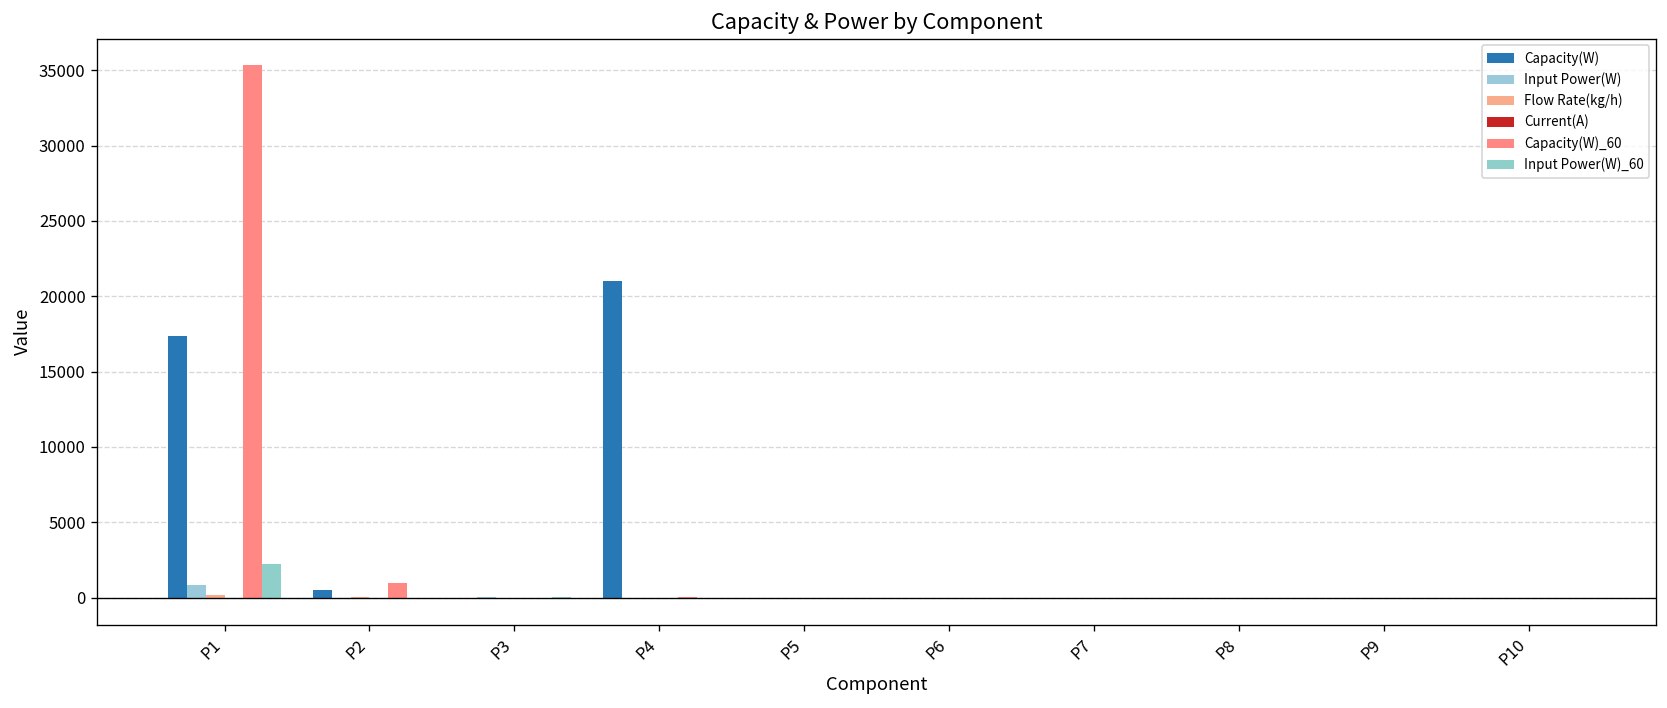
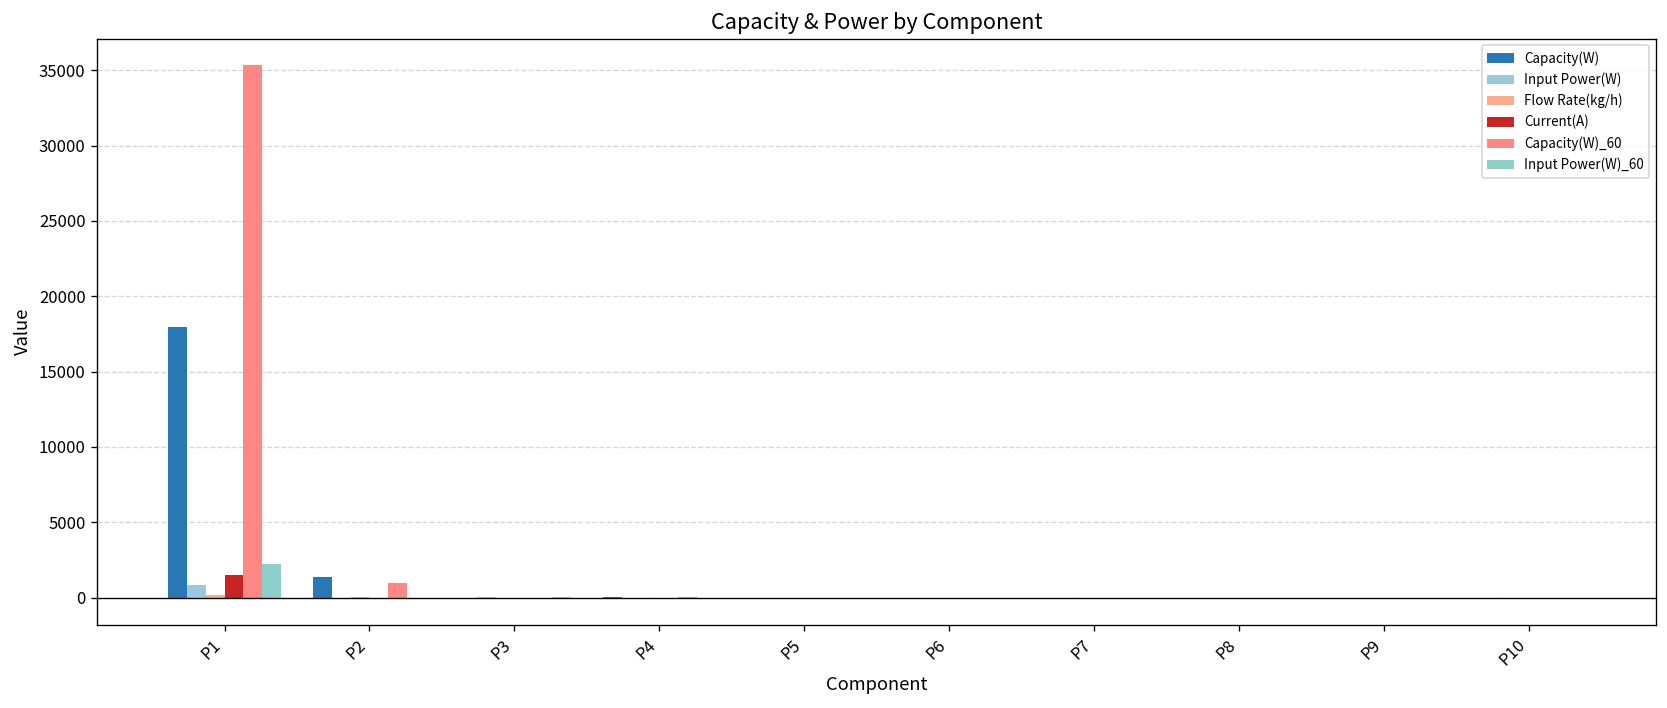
  {
    "Capacity(W)": {
-     "P1": 17300,
-     "P2": 500,
-     "P4": 21000
+     "P1": 18000,
+     "P2": 1400,
+     "P4": 0
    },
    "Current(A)": {
-     "P1": 0
+     "P1": 1500
    }
  }
